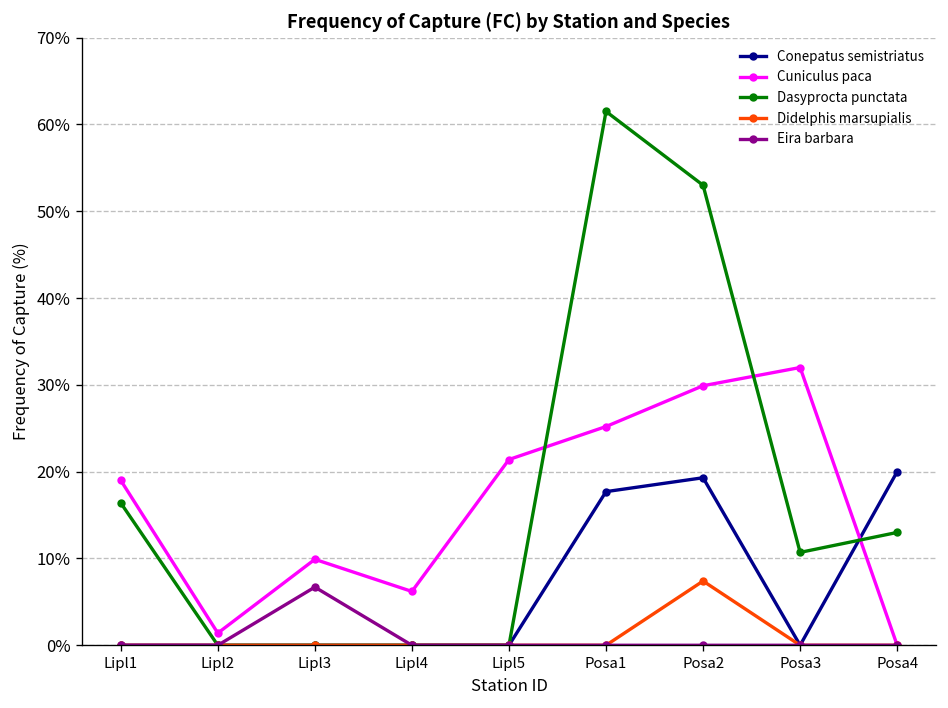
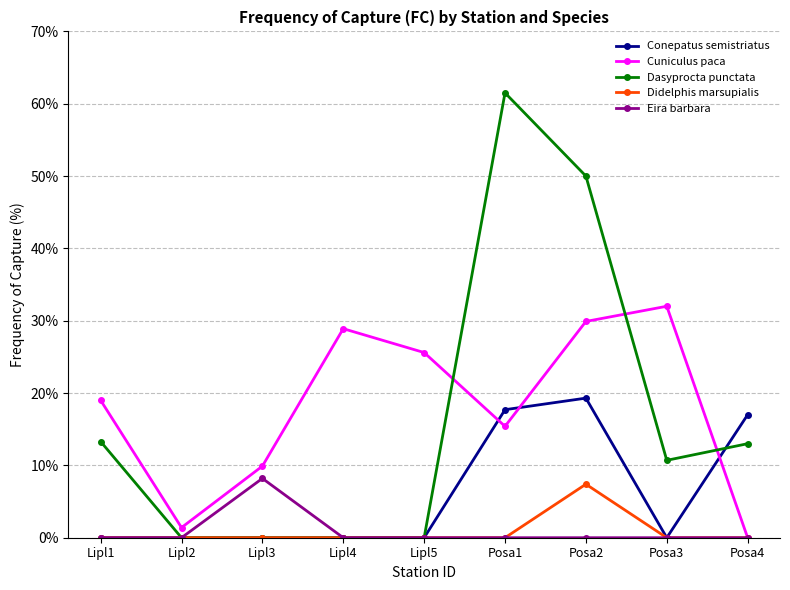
  {
    "Conepatus semistriatus": {
      "Posa1": "18%",
      "Posa2": "19%",
-     "Posa4": "20%"
+     "Posa4": "17%"
    },
    "Cuniculus paca": {
      "Lipl1": "19%",
      "Lipl2": "1%",
      "Lipl3": "10%",
-     "Lipl4": "6%",
-     "Lipl5": "21%",
-     "Posa1": "25%",
+     "Lipl4": "29%",
+     "Lipl5": "26%",
+     "Posa1": "15%",
      "Posa2": "30%",
      "Posa3": "32%"
    },
    "Dasyprocta punctata": {
-     "Lipl1": "16%",
+     "Lipl1": "13%",
      "Posa1": "62%",
-     "Posa2": "53%",
+     "Posa2": "50%",
      "Posa3": "11%",
      "Posa4": "13%"
    },
    "Didelphis marsupialis": {
      "Posa2": "7%"
    },
    "Eira barbara": {
-     "Lipl3": "7%",
+     "Lipl3": "8%",
      "Posa2": "0%"
    }
  }
